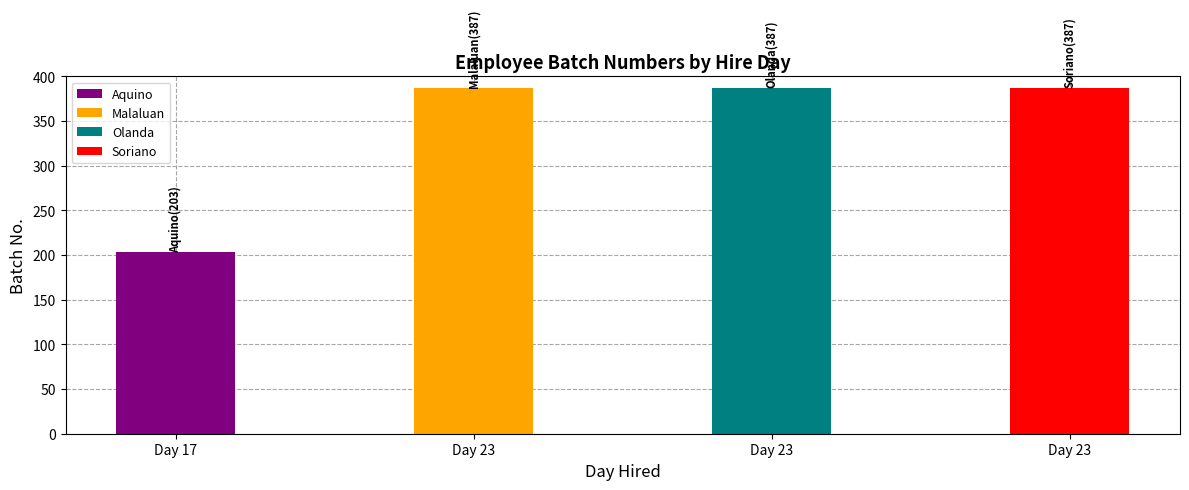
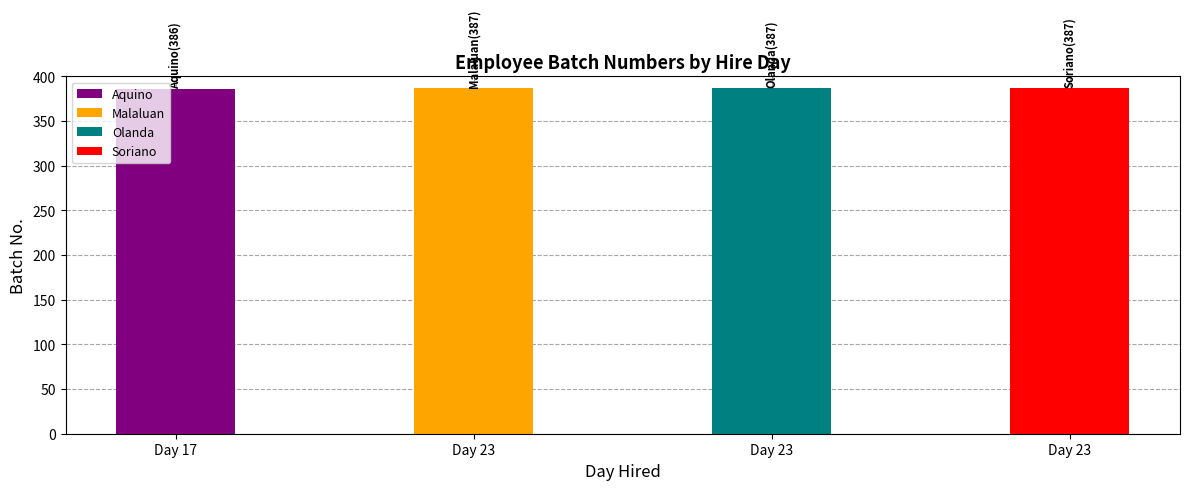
  {
-   "Day 17": "(203)"
+   "Day 17": "(386)"
  }
